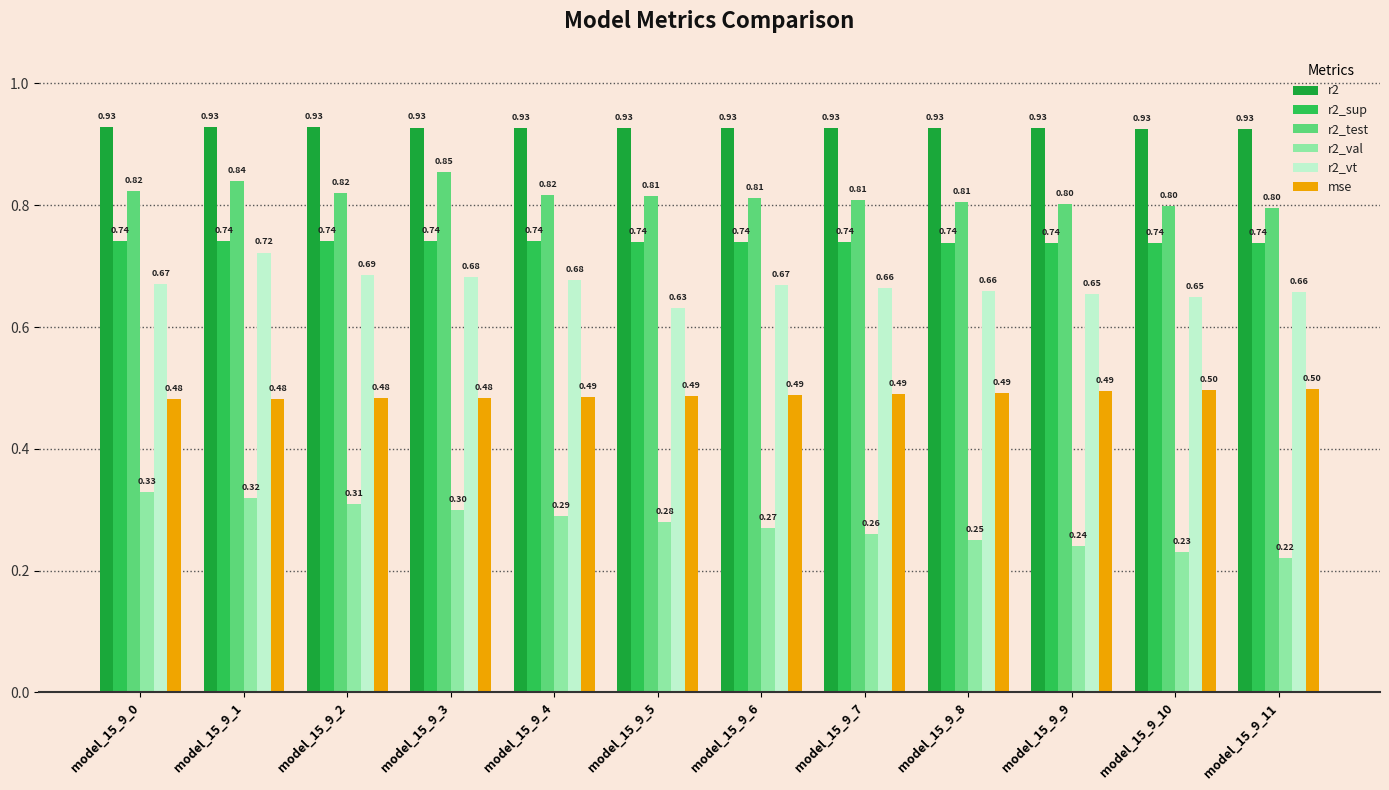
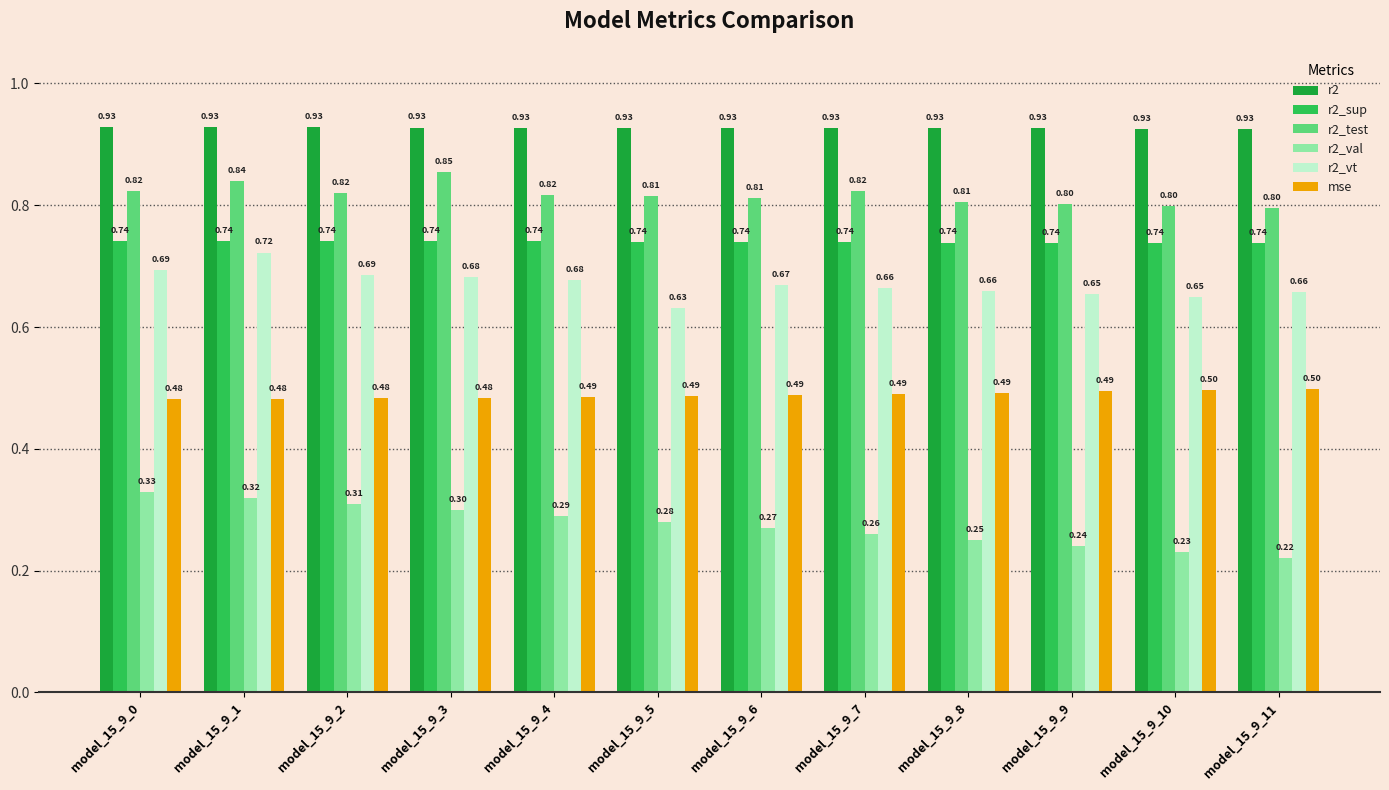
  {
    "r2_test": {
      "model_15_9_0": 0.82,
      "model_15_9_1": 0.84,
      "model_15_9_2": 0.82,
      "model_15_9_3": 0.85,
      "model_15_9_4": 0.82,
      "model_15_9_5": 0.81,
      "model_15_9_6": 0.81,
-     "model_15_9_7": 0.81,
+     "model_15_9_7": 0.82,
      "model_15_9_8": 0.81,
      "model_15_9_9": 0.80,
      "model_15_9_10": 0.80,
      "model_15_9_11": 0.80
    },
    "r2_val": {
      "model_15_9_0": 0.33,
      "model_15_9_1": 0.32,
      "model_15_9_2": 0.31,
      "model_15_9_3": 0.30,
      "model_15_9_4": 0.29,
      "model_15_9_5": 0.28,
      "model_15_9_6": 0.27,
      "model_15_9_7": 0.26,
      "model_15_9_8": 0.25,
      "model_15_9_9": 0.24,
      "model_15_9_10": 0.23,
      "model_15_9_11": 0.22
    },
    "r2_vt": {
-     "model_15_9_0": 0.67,
+     "model_15_9_0": 0.69,
      "model_15_9_1": 0.72,
      "model_15_9_2": 0.69,
      "model_15_9_3": 0.68,
      "model_15_9_4": 0.68,
      "model_15_9_5": 0.63,
      "model_15_9_6": 0.67,
      "model_15_9_7": 0.66,
      "model_15_9_8": 0.66,
      "model_15_9_9": 0.65,
      "model_15_9_10": 0.65,
      "model_15_9_11": 0.66
    },
    "mse": {
      "model_15_9_0": 0.48,
      "model_15_9_1": 0.48,
      "model_15_9_2": 0.48,
      "model_15_9_3": 0.48,
      "model_15_9_4": 0.49,
      "model_15_9_5": 0.49,
      "model_15_9_6": 0.49,
      "model_15_9_7": 0.49,
      "model_15_9_8": 0.49,
      "model_15_9_9": 0.49,
      "model_15_9_10": 0.50,
      "model_15_9_11": 0.50
    }
  }
